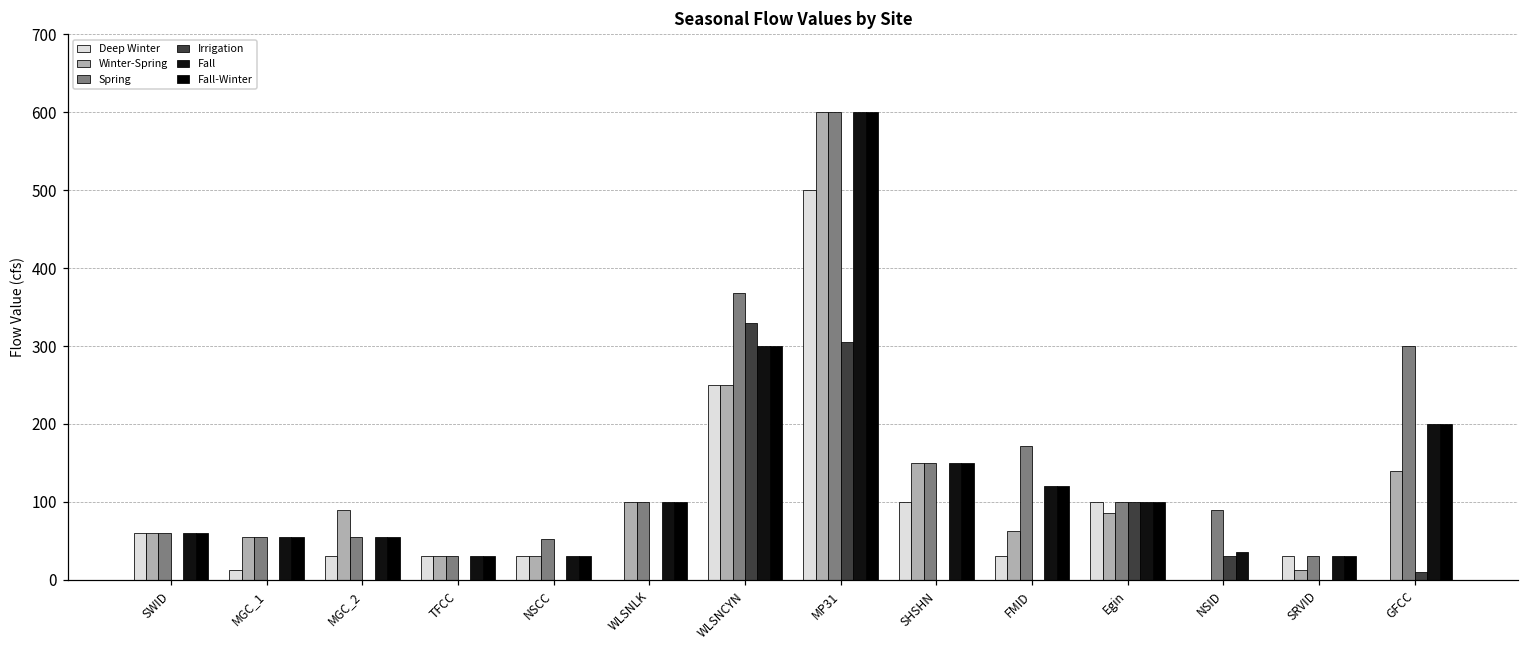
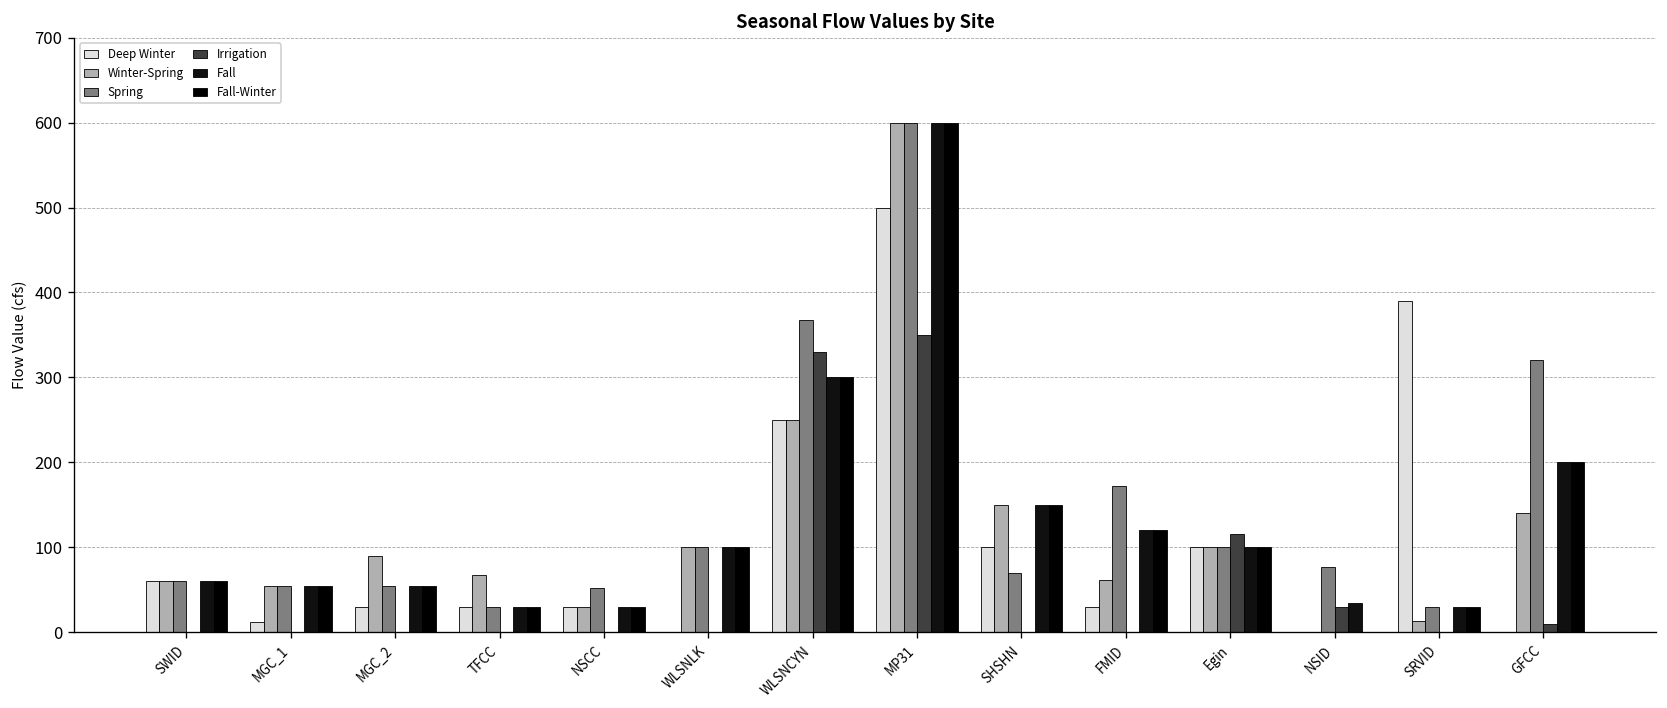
  {
    "Deep Winter": {
      "SWID": 60,
      "MGC_1": 10,
      "MGC_2": 30,
      "TFCC": 30,
      "NSCC": 30,
      "WLSNLK": 0,
      "WLSNCYN": 250,
      "MP31": 500,
      "SHSHN": 100,
      "FMID": 30,
      "Egin": 100,
      "NSID": 0,
-     "SRVID": 30,
+     "SRVID": 390,
      "GFCC": 0
    },
    "Winter-Spring": {
      "SWID": 60,
      "MGC_1": 60,
      "MGC_2": 90,
-     "TFCC": 30,
+     "TFCC": 70,
      "NSCC": 30,
      "WLSNLK": 100,
      "WLSNCYN": 250,
      "MP31": 600,
      "SHSHN": 150,
      "FMID": 60,
-     "Egin": 90,
+     "Egin": 100,
      "NSID": 0,
      "SRVID": 10,
      "GFCC": 140
    },
    "Spring": {
      "SWID": 60,
      "MGC_1": 60,
      "MGC_2": 60,
      "TFCC": 30,
      "NSCC": 50,
      "WLSNLK": 100,
      "WLSNCYN": 370,
      "MP31": 600,
-     "SHSHN": 150,
+     "SHSHN": 70,
      "FMID": 170,
      "Egin": 100,
-     "NSID": 90,
+     "NSID": 80,
      "SRVID": 30,
-     "GFCC": 300
+     "GFCC": 320
    },
    "Irrigation": {
      "SWID": 0,
      "MGC_1": 0,
      "MGC_2": 0,
      "TFCC": 0,
      "NSCC": 0,
      "WLSNLK": 0,
      "WLSNCYN": 330,
-     "MP31": 310,
+     "MP31": 350,
      "SHSHN": 0,
      "FMID": 0,
-     "Egin": 100,
+     "Egin": 120,
      "NSID": 30,
      "SRVID": 0,
      "GFCC": 10
    }
  }
